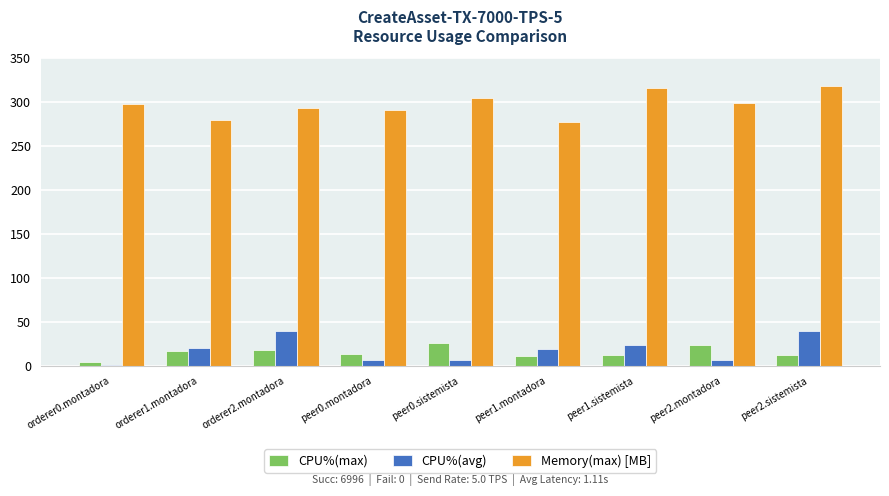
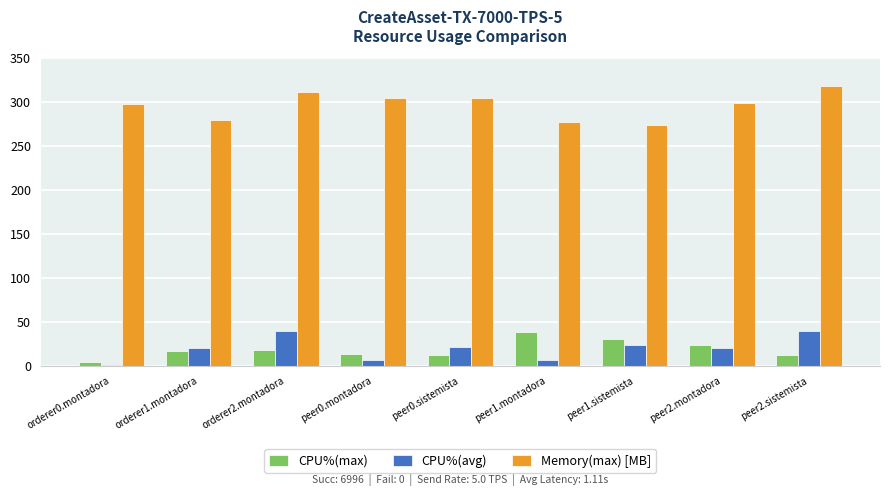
  {
    "CPU%(max)": {
      "orderer0.montadora": 10,
      "orderer1.montadora": 20,
      "orderer2.montadora": 20,
      "peer0.montadora": 10,
-     "peer0.sistemista": 30,
-     "peer1.montadora": 10,
-     "peer1.sistemista": 10,
+     "peer0.sistemista": 10,
+     "peer1.montadora": 40,
+     "peer1.sistemista": 30,
      "peer2.montadora": 20,
      "peer2.sistemista": 10
    },
    "CPU%(avg)": {
      "orderer1.montadora": 20,
      "orderer2.montadora": 40,
      "peer0.montadora": 10,
-     "peer0.sistemista": 10,
-     "peer1.montadora": 20,
+     "peer0.sistemista": 20,
+     "peer1.montadora": 10,
      "peer1.sistemista": 20,
-     "peer2.montadora": 10,
+     "peer2.montadora": 20,
      "peer2.sistemista": 40
    },
    "Memory(max) [MB]": {
      "orderer0.montadora": 300,
      "orderer1.montadora": 280,
-     "orderer2.montadora": 290,
-     "peer0.montadora": 290,
+     "orderer2.montadora": 310,
+     "peer0.montadora": 310,
      "peer0.sistemista": 310,
      "peer1.montadora": 280,
-     "peer1.sistemista": 320,
+     "peer1.sistemista": 270,
      "peer2.montadora": 300,
      "peer2.sistemista": 320
    }
  }
